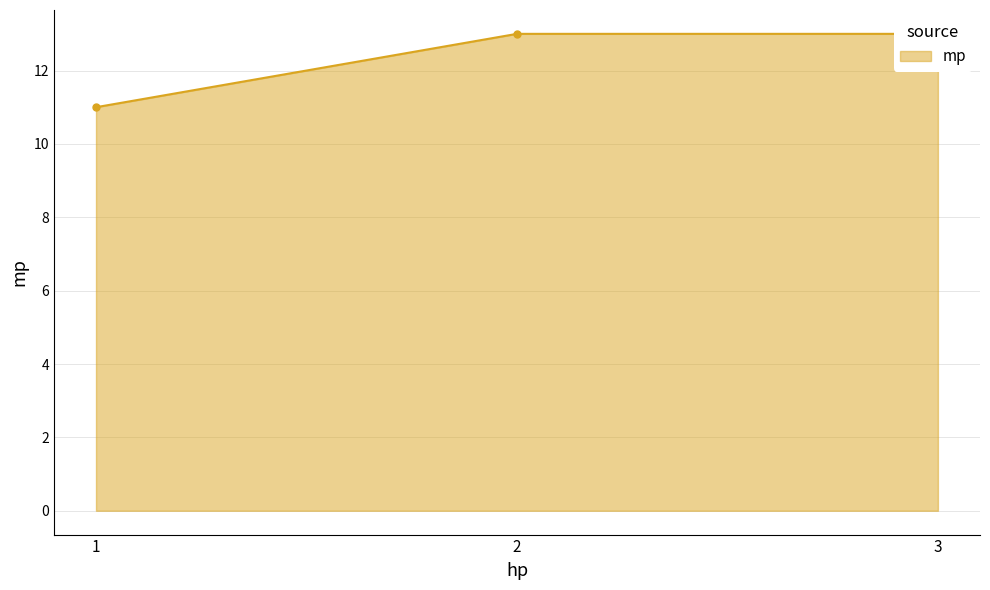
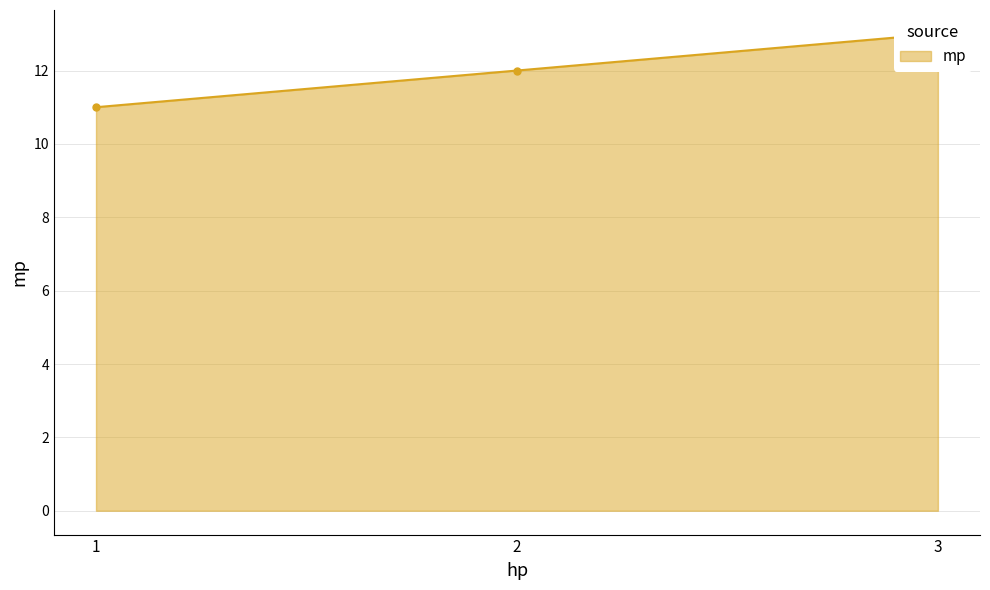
  {
    "1": 11,
-   "2": 13
+   "2": 12
  }
